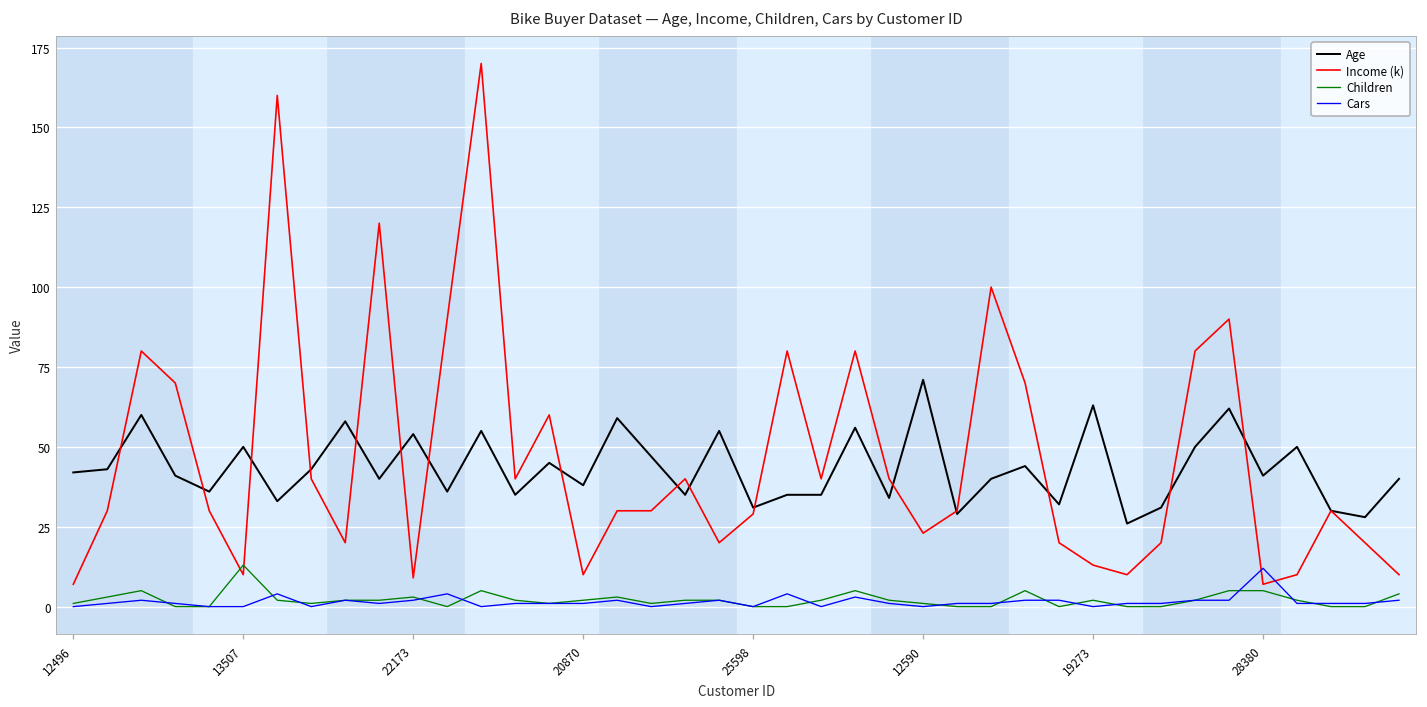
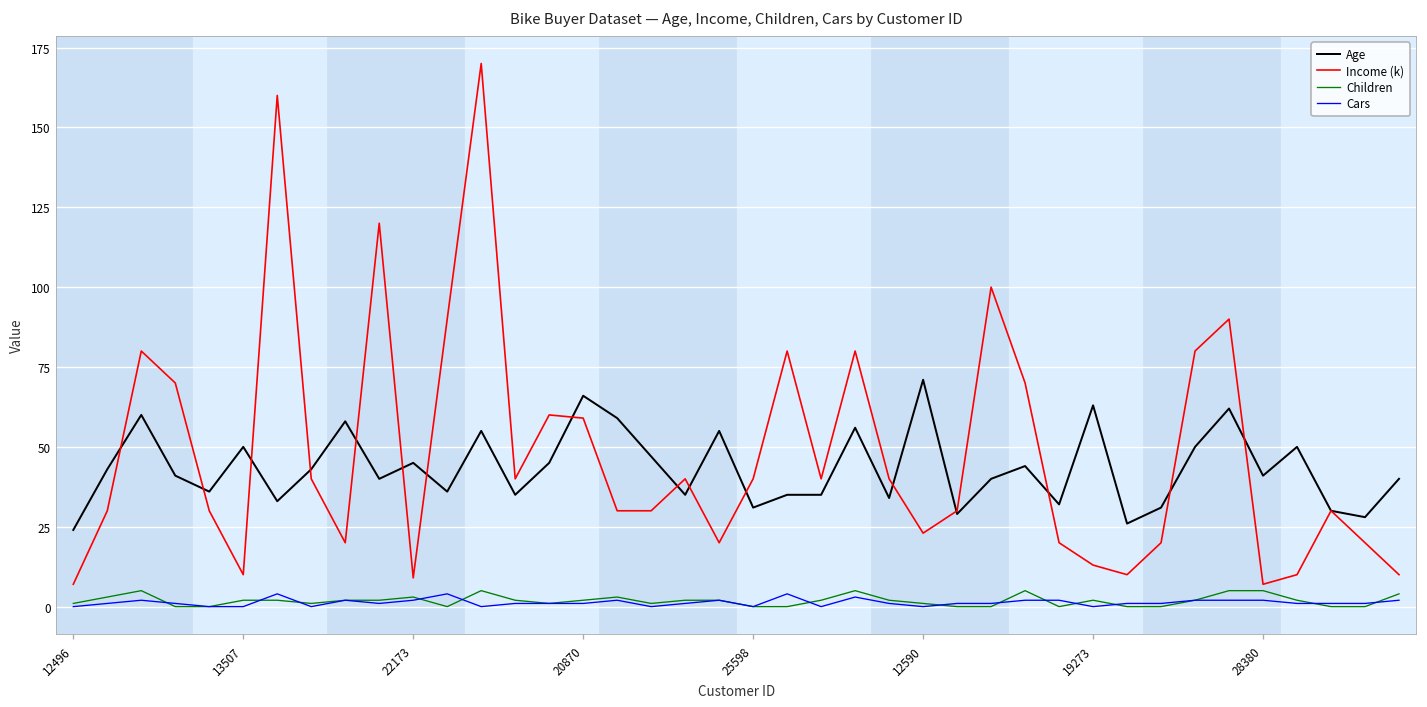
  {
    "Age": {
-     "12496": 42,
+     "12496": 24,
      "13507": 50,
-     "22173": 54,
-     "20870": 38,
+     "22173": 45,
+     "20870": 66,
      "25598": 31,
      "12590": 71,
      "19273": 63,
      "28380": 41
    },
    "Income (k)": {
      "12496": 7,
      "13507": 10,
      "22173": 9,
-     "20870": 10,
-     "25598": 29,
+     "20870": 59,
+     "25598": 40,
      "12590": 23,
      "19273": 13,
      "28380": 7
    },
    "Children": {
      "12496": 1,
-     "13507": 13,
+     "13507": 2,
      "22173": 3,
      "20870": 2,
      "12590": 1,
      "19273": 2,
      "28380": 5
    },
    "Cars": {
      "12496": 0,
      "13507": 0,
      "22173": 2,
      "20870": 1,
      "12590": 0,
      "19273": 0,
-     "28380": 12
+     "28380": 2
    }
  }
